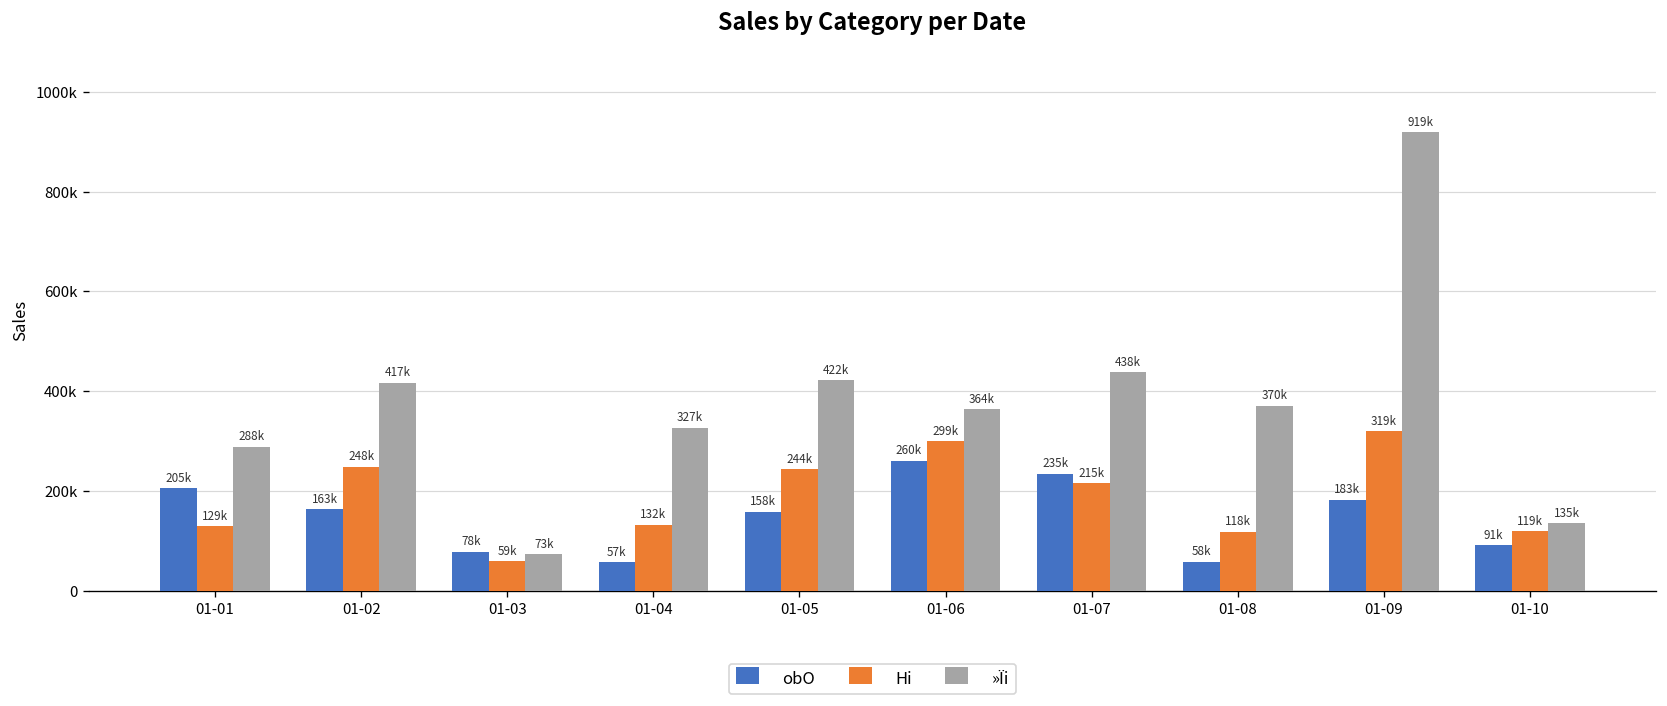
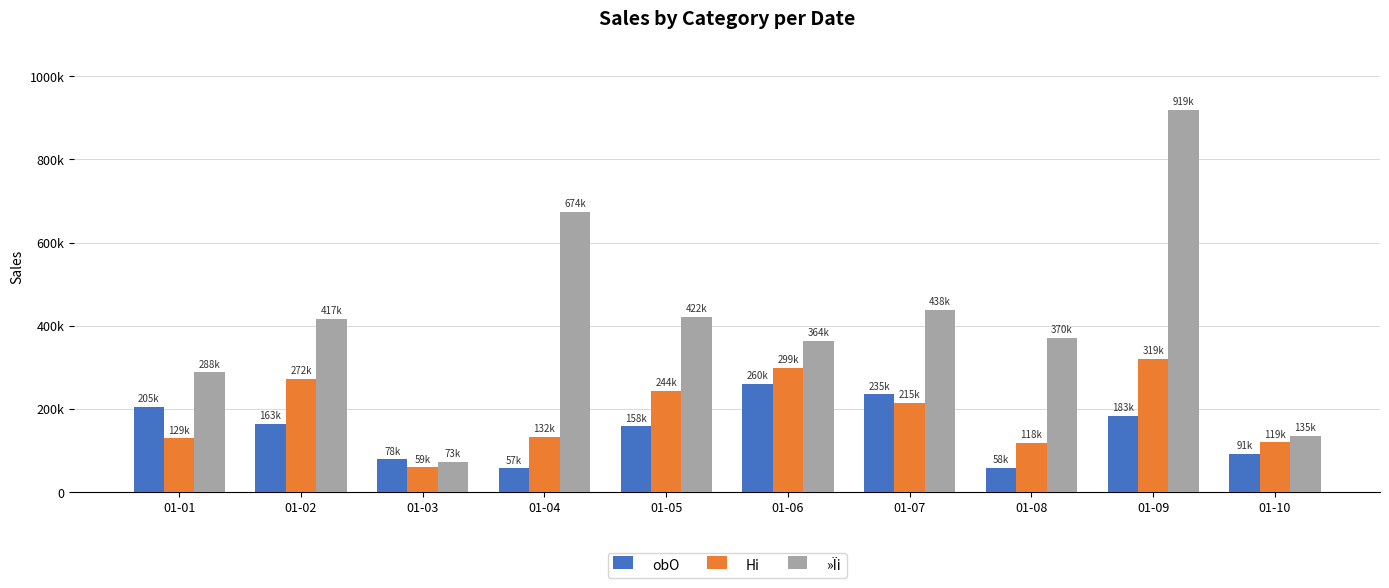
  {
    "obO": {
      "01-01": "205k",
      "01-02": "163k",
      "01-03": "78k",
      "01-04": "57k",
      "01-05": "158k",
      "01-06": "260k",
      "01-07": "235k",
      "01-08": "58k",
      "01-09": "183k",
      "01-10": "91k"
    },
    "Hi": {
      "01-01": "129k",
-     "01-02": "248k",
+     "01-02": "272k",
      "01-03": "59k",
      "01-04": "132k",
      "01-05": "244k",
      "01-06": "299k",
      "01-07": "215k",
      "01-08": "118k",
      "01-09": "319k",
      "01-10": "119k"
    },
    "»Ïi": {
      "01-01": "288k",
      "01-02": "417k",
      "01-03": "73k",
-     "01-04": "327k",
+     "01-04": "674k",
      "01-05": "422k",
      "01-06": "364k",
      "01-07": "438k",
      "01-08": "370k",
      "01-09": "919k",
      "01-10": "135k"
    }
  }
